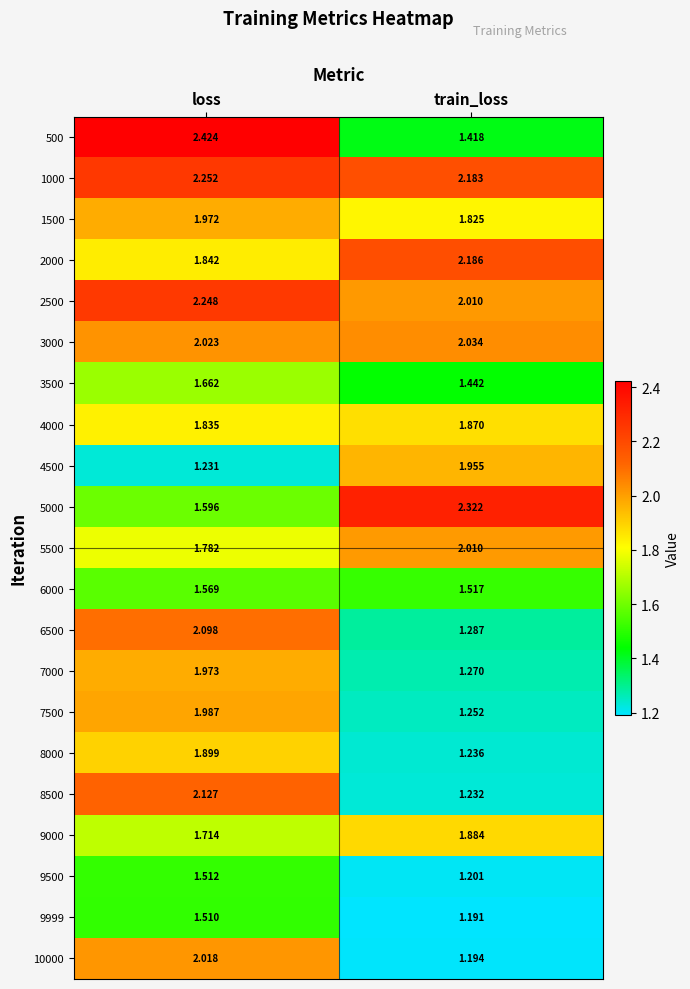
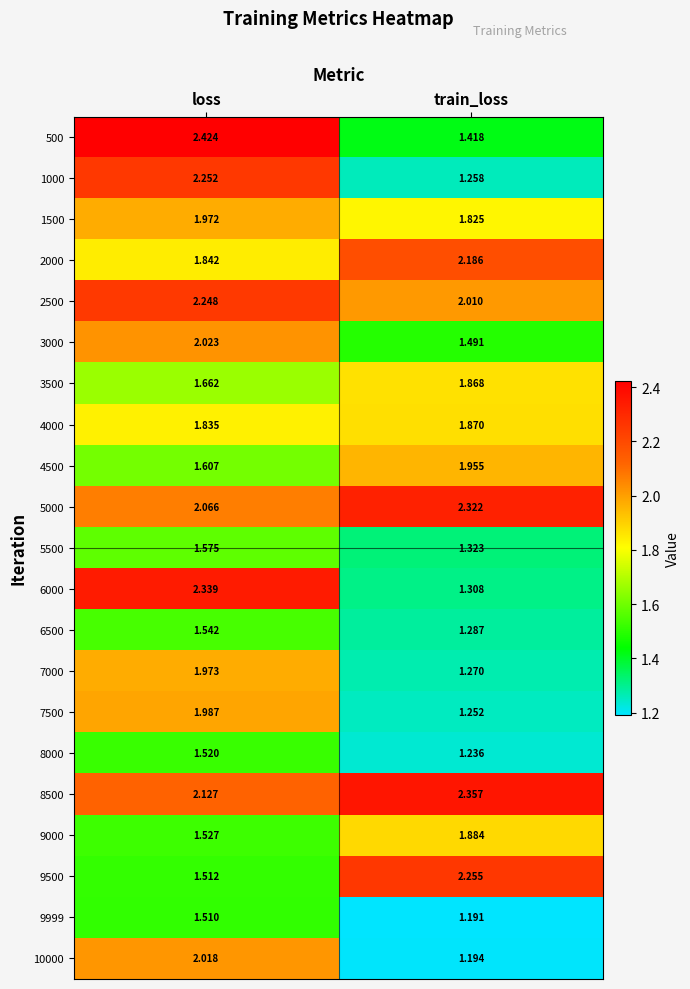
  {
    "500": {
      "loss": 2.424,
      "train_loss": 1.418
    },
    "1000": {
      "loss": 2.252,
-     "train_loss": 2.183
+     "train_loss": 1.258
    },
    "1500": {
      "loss": 1.972,
      "train_loss": 1.825
    },
    "2000": {
      "loss": 1.842,
      "train_loss": 2.186
    },
    "2500": {
      "loss": 2.248,
      "train_loss": 2.010
    },
    "3000": {
      "loss": 2.023,
-     "train_loss": 2.034
+     "train_loss": 1.491
    },
    "3500": {
      "loss": 1.662,
-     "train_loss": 1.442
+     "train_loss": 1.868
    },
    "4000": {
      "loss": 1.835,
      "train_loss": 1.870
    },
    "4500": {
-     "loss": 1.231,
+     "loss": 1.607,
      "train_loss": 1.955
    },
    "5000": {
-     "loss": 1.596,
+     "loss": 2.066,
      "train_loss": 2.322
    },
    "5500": {
-     "loss": 1.782,
-     "train_loss": 2.010
+     "loss": 1.575,
+     "train_loss": 1.323
    },
    "6000": {
-     "loss": 1.569,
-     "train_loss": 1.517
+     "loss": 2.339,
+     "train_loss": 1.308
    },
    "6500": {
-     "loss": 2.098,
+     "loss": 1.542,
      "train_loss": 1.287
    },
    "7000": {
      "loss": 1.973,
      "train_loss": 1.270
    },
    "7500": {
      "loss": 1.987,
      "train_loss": 1.252
    },
    "8000": {
-     "loss": 1.899,
+     "loss": 1.520,
      "train_loss": 1.236
    },
    "8500": {
      "loss": 2.127,
-     "train_loss": 1.232
+     "train_loss": 2.357
    },
    "9000": {
-     "loss": 1.714,
+     "loss": 1.527,
      "train_loss": 1.884
    },
    "9500": {
      "loss": 1.512,
-     "train_loss": 1.201
+     "train_loss": 2.255
    },
    "9999": {
      "loss": 1.510,
      "train_loss": 1.191
    },
    "10000": {
      "loss": 2.018,
      "train_loss": 1.194
    }
  }
